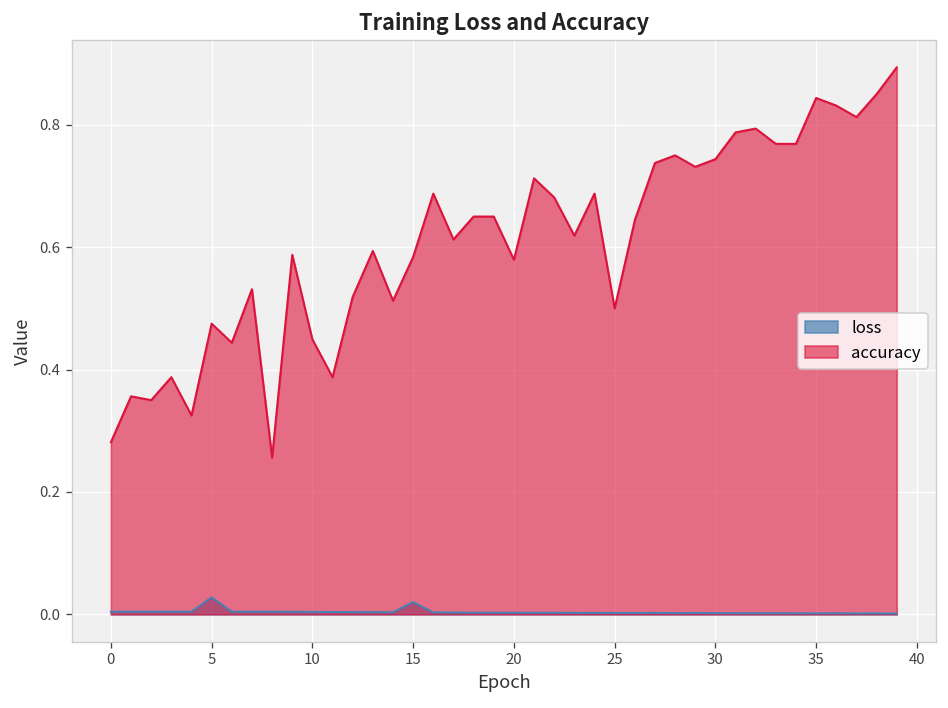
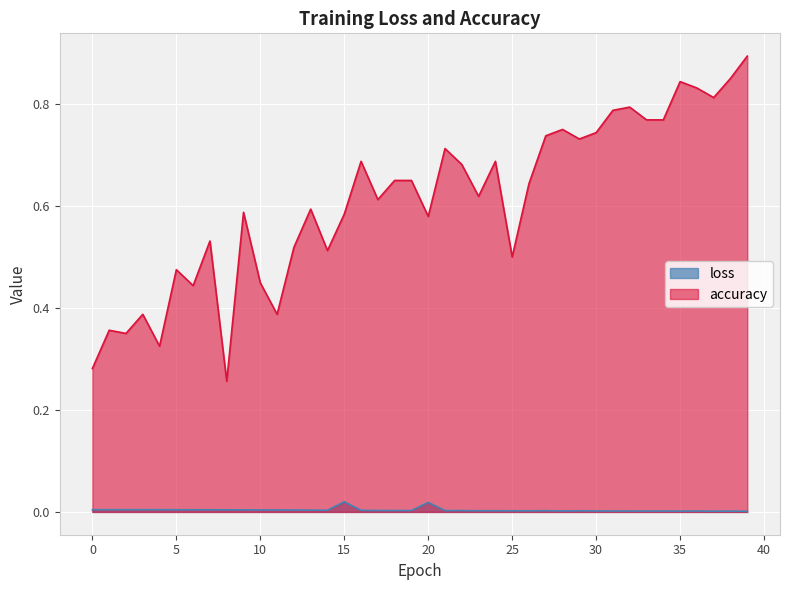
  {
    "loss": {
      "0": 0.00,
-     "5": 0.03,
+     "5": 0.00,
      "10": 0.00,
      "15": 0.02,
-     "20": 0.00,
+     "20": 0.02,
      "25": 0.00,
      "30": 0.00,
      "35": 0.00
    },
    "accuracy": {
      "0": 0.28,
      "5": 0.48,
      "10": 0.45,
      "15": 0.58,
      "20": 0.58,
      "25": 0.50,
      "30": 0.74,
      "35": 0.84
    }
  }
